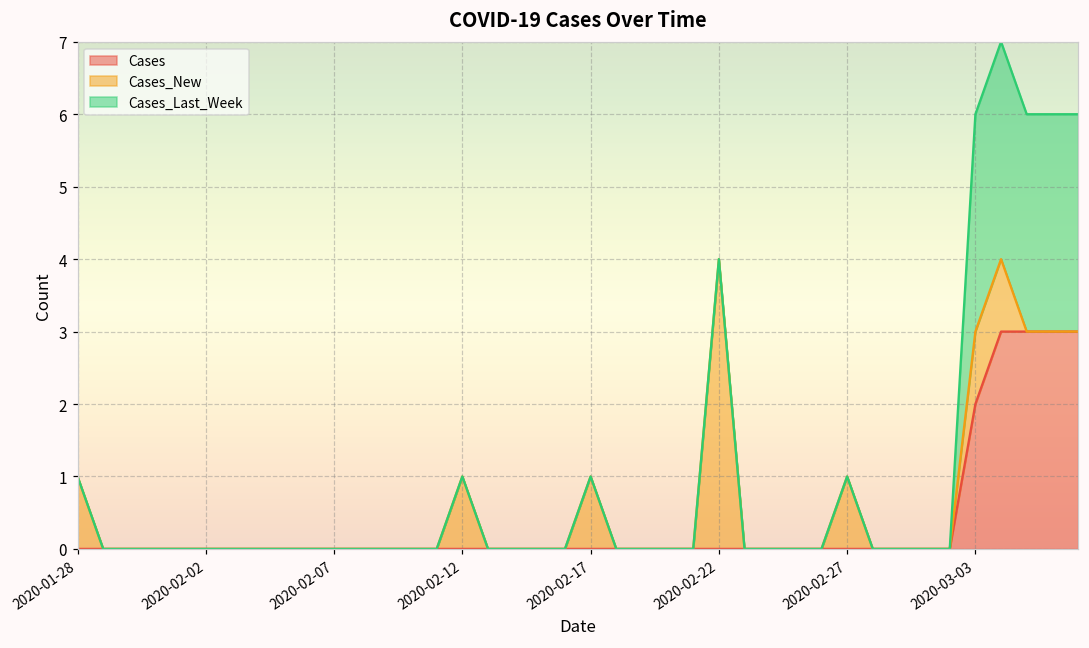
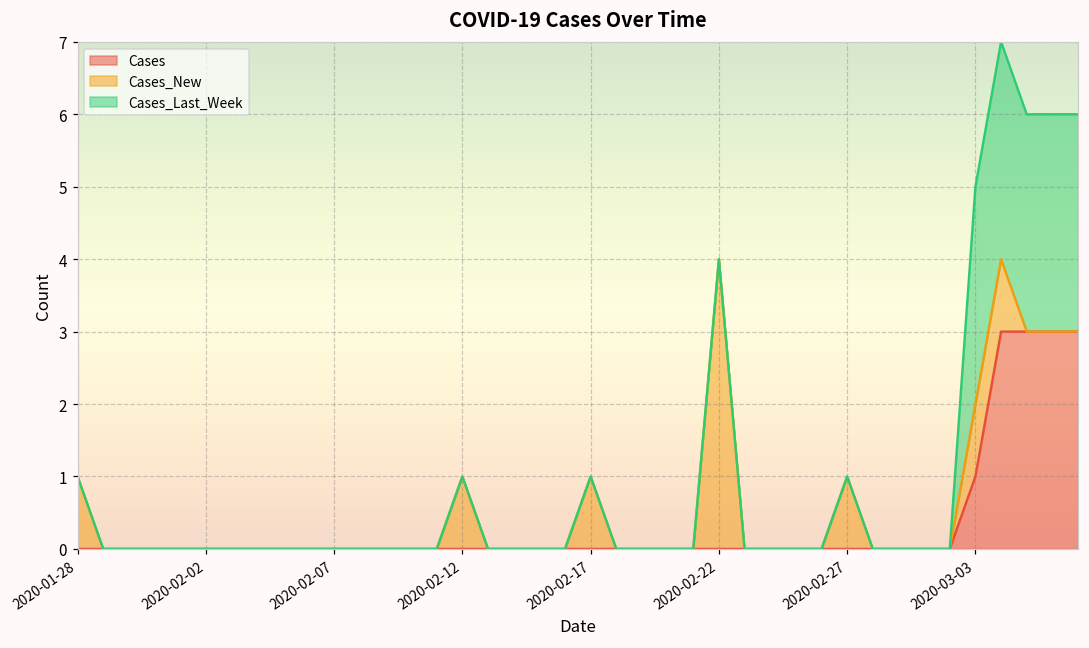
  {
    "Cases": {
      "2020-01-28": 0,
      "2020-02-12": 0,
      "2020-02-17": 0,
      "2020-02-22": 0,
      "2020-02-27": 0,
-     "2020-03-03": 2
+     "2020-03-03": 1
    },
    "Cases_Last_Week": {
      "2020-03-03": 3
    }
  }
